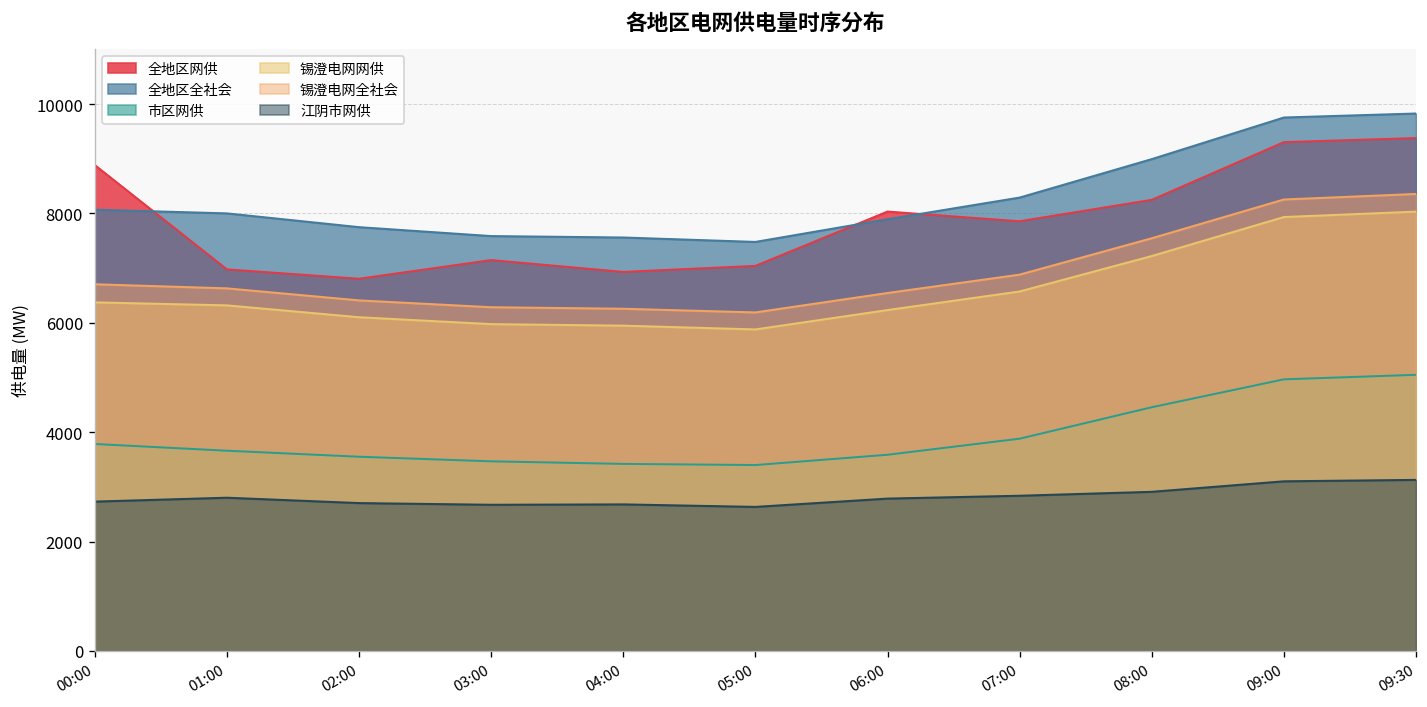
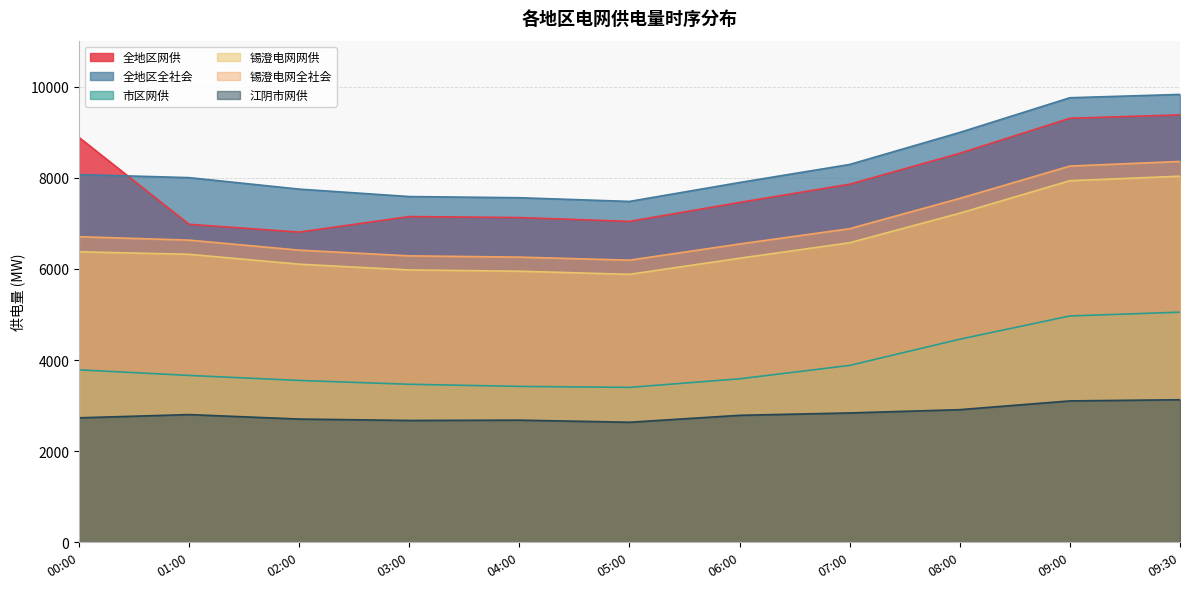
  {
    "全地区网供": {
      "00:00": 8900,
      "01:00": 7000,
      "02:00": 6800,
      "03:00": 7100,
-     "04:00": 6900,
+     "04:00": 7100,
      "05:00": 7000,
-     "06:00": 8000,
+     "06:00": 7500,
      "07:00": 7900,
-     "08:00": 8300,
+     "08:00": 8500,
      "09:00": 9300,
      "09:30": 9400
    }
  }
